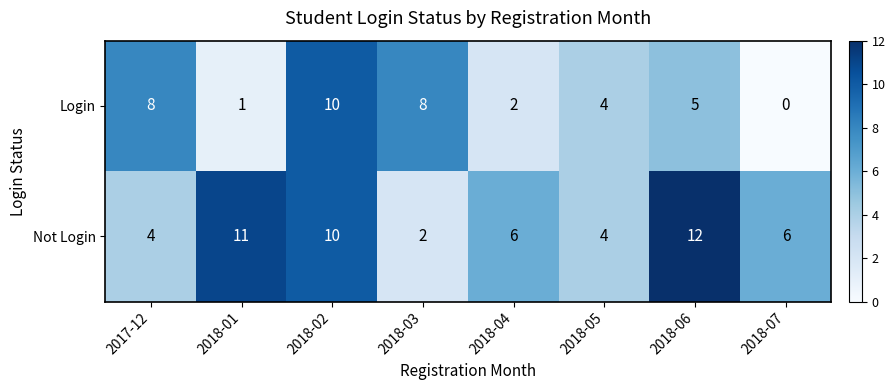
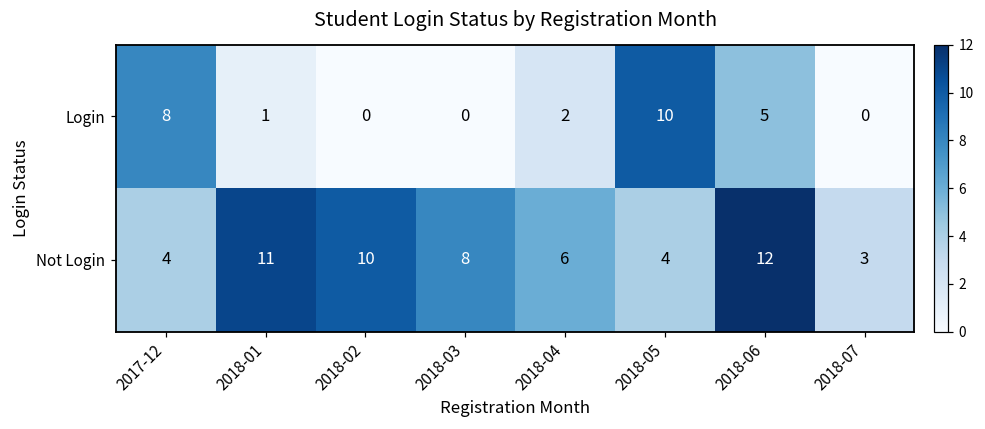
  {
    "Login": {
      "2017-12": 8,
      "2018-01": 1,
-     "2018-02": 10,
-     "2018-03": 8,
+     "2018-02": 0,
+     "2018-03": 0,
      "2018-04": 2,
-     "2018-05": 4,
+     "2018-05": 10,
      "2018-06": 5,
      "2018-07": 0
    },
    "Not Login": {
      "2017-12": 4,
      "2018-01": 11,
      "2018-02": 10,
-     "2018-03": 2,
+     "2018-03": 8,
      "2018-04": 6,
      "2018-05": 4,
      "2018-06": 12,
-     "2018-07": 6
+     "2018-07": 3
    }
  }
